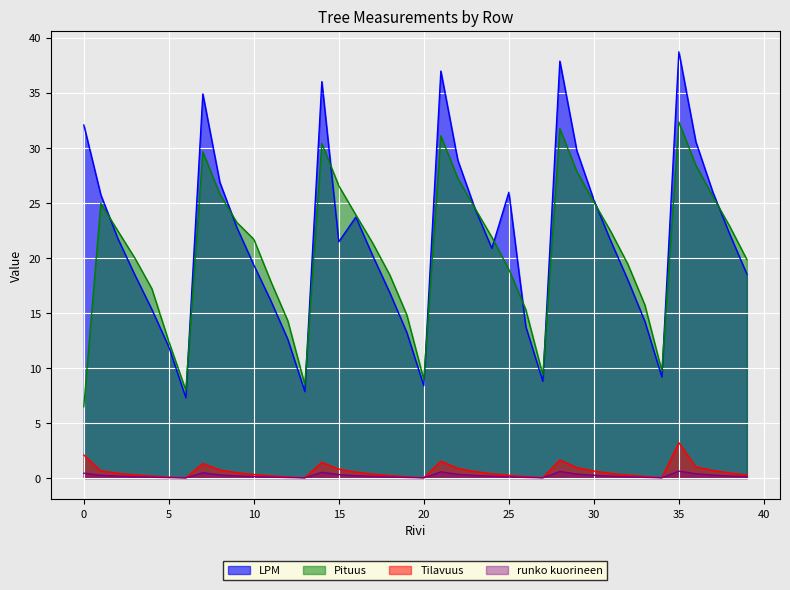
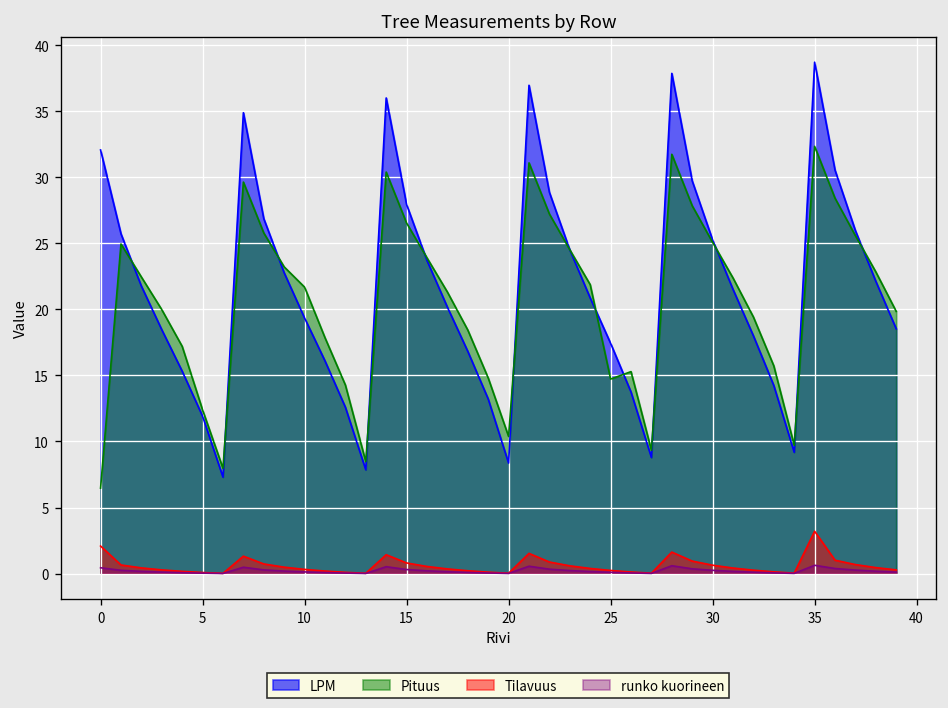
  {
    "LPM": {
      "0": 32.1,
      "5": 11.9,
      "10": 19.3,
-     "15": 21.5,
+     "15": 27.9,
      "20": 8.4,
-     "25": 26.0,
+     "25": 17.4,
      "35": 38.7
    },
    "Pituus": {
      "0": 6.5,
      "5": 12.4,
      "10": 21.7,
      "15": 26.5,
-     "20": 8.9,
-     "25": 19.0,
+     "20": 10.4,
+     "25": 14.7,
      "35": 32.3
    },
    "Tilavuus": {
      "0": 2.1,
      "15": 0.8,
      "30": 0.6,
      "35": 3.2
    },
    "runko kuorineen": {
      "0": 0.4,
      "15": 0.3,
      "30": 0.2,
      "35": 0.6
    }
  }
